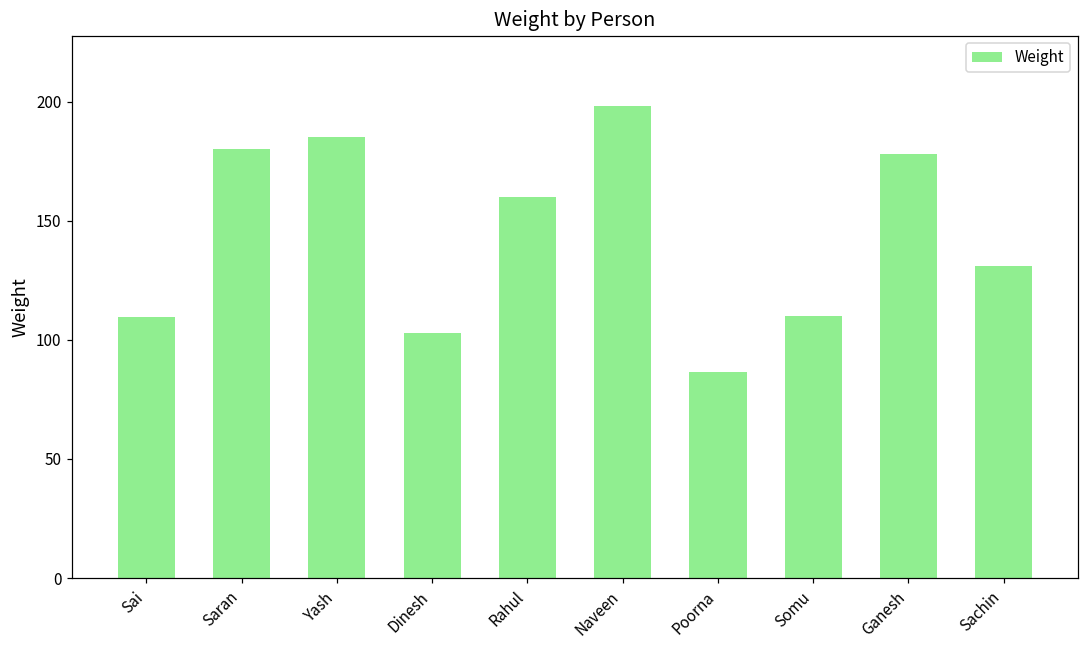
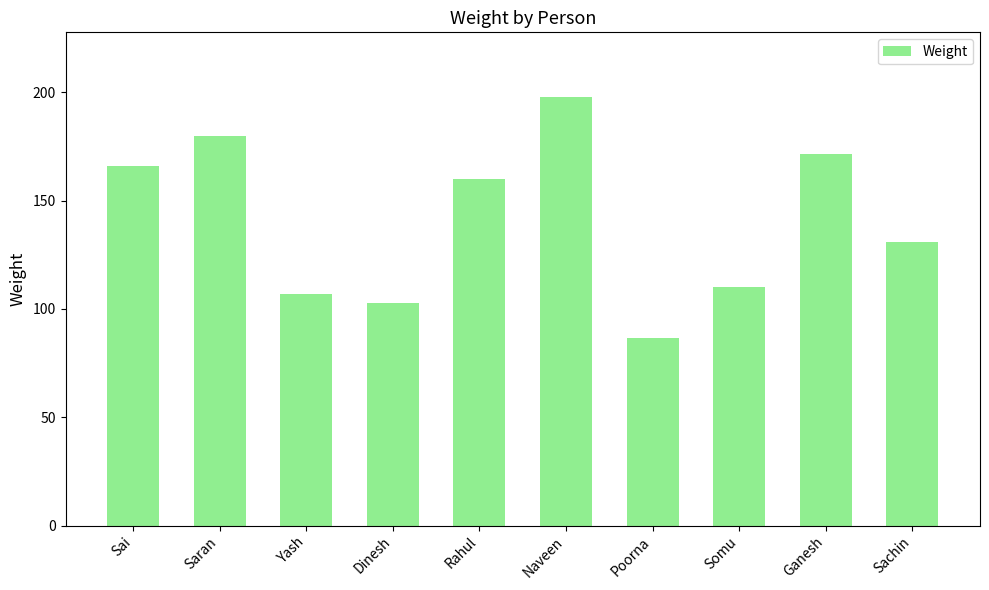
  {
-   "Sai": 110,
+   "Sai": 166,
    "Saran": 180,
-   "Yash": 185,
+   "Yash": 107,
    "Dinesh": 103,
    "Rahul": 160,
    "Naveen": 198,
    "Poorna": 87,
    "Somu": 110,
-   "Ganesh": 178,
+   "Ganesh": 172,
    "Sachin": 131
  }
